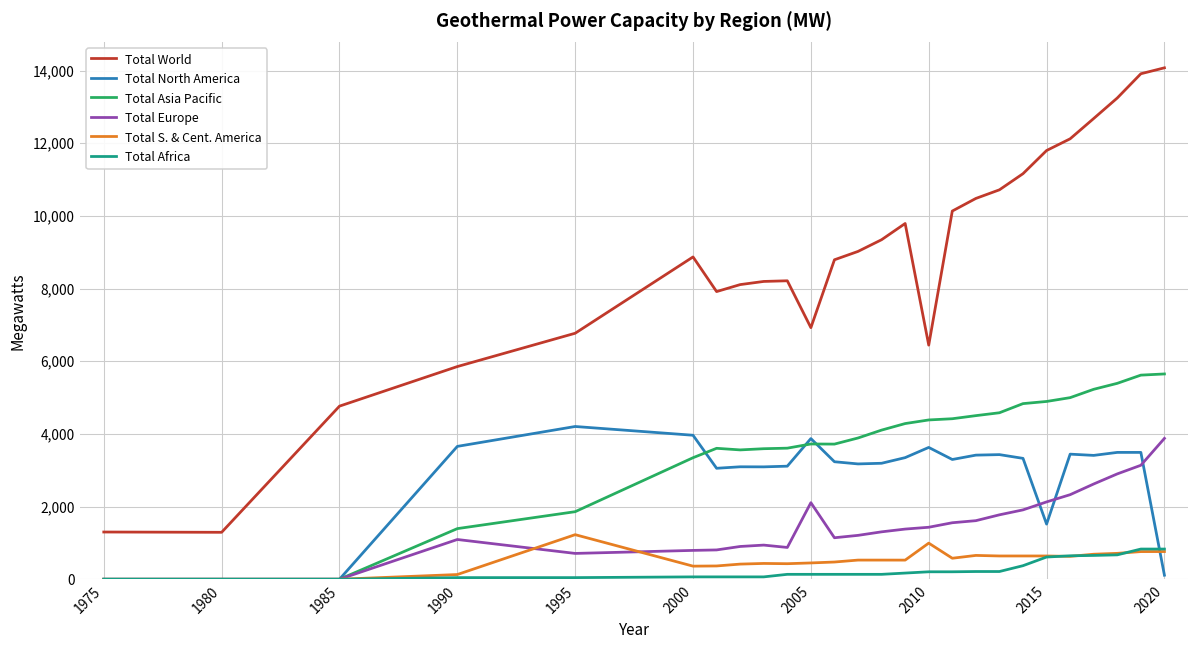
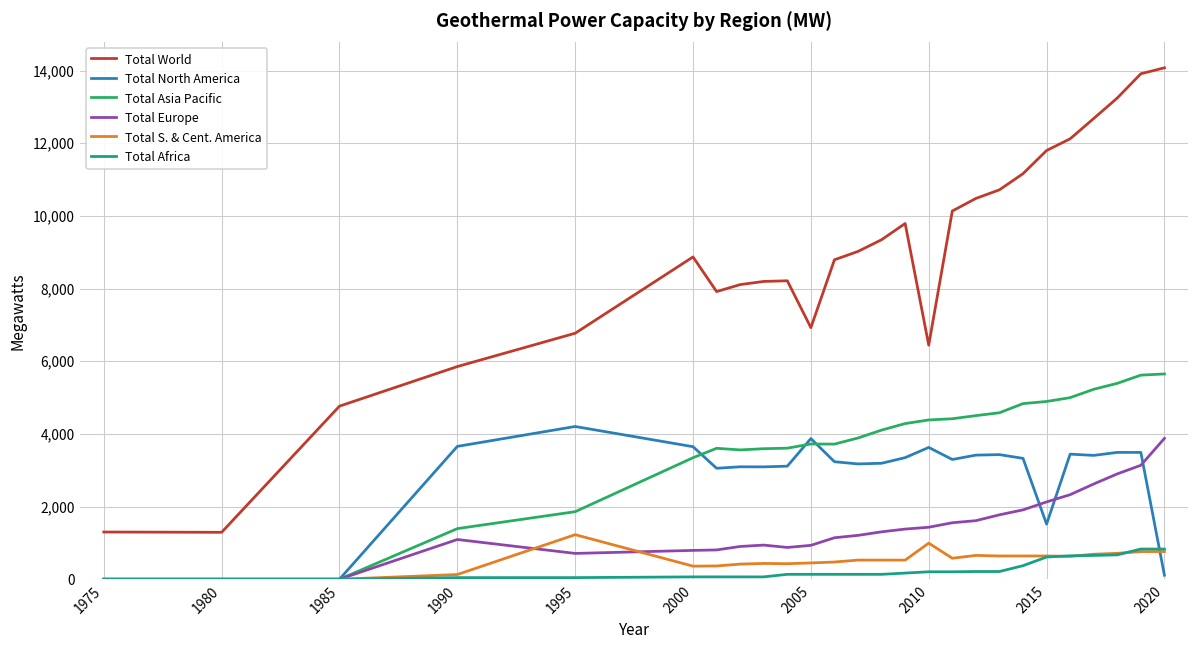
  {
    "Total World": {
      "1975": "1,300",
      "1980": "1,300",
      "1985": "4,800",
      "1990": "5,900",
      "1995": "6,800",
      "2000": "8,900",
      "2005": "6,900",
      "2010": "6,400",
      "2015": "11,800",
      "2020": "14,100"
    },
    "Total North America": {
      "1990": "3,700",
      "1995": "4,200",
-     "2000": "4,000",
+     "2000": "3,600",
      "2005": "3,900",
      "2010": "3,600",
      "2015": "1,500",
      "2020": "100"
    },
    "Total Europe": {
      "1990": "1,100",
      "1995": "700",
      "2000": "800",
-     "2005": "2,100",
+     "2005": "900",
      "2010": "1,400",
      "2015": "2,100",
      "2020": "3,900"
    },
    "Total S. & Cent. America": {
      "1990": "100",
      "1995": "1,200",
      "2000": "400",
      "2005": "400",
      "2010": "1,000"
    }
  }
